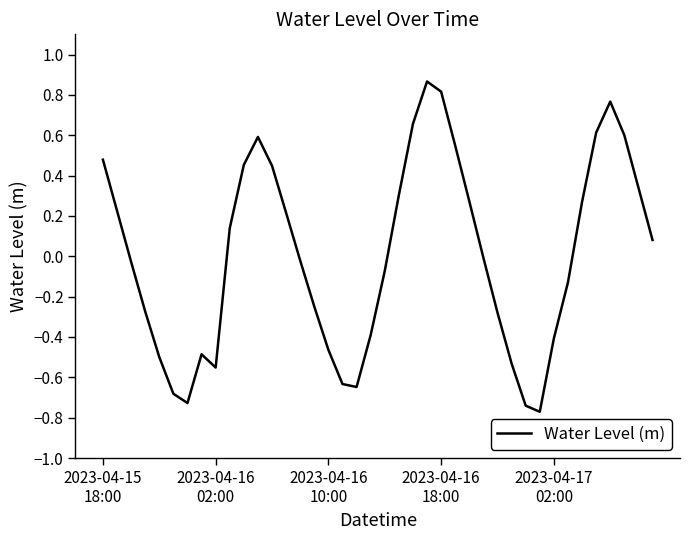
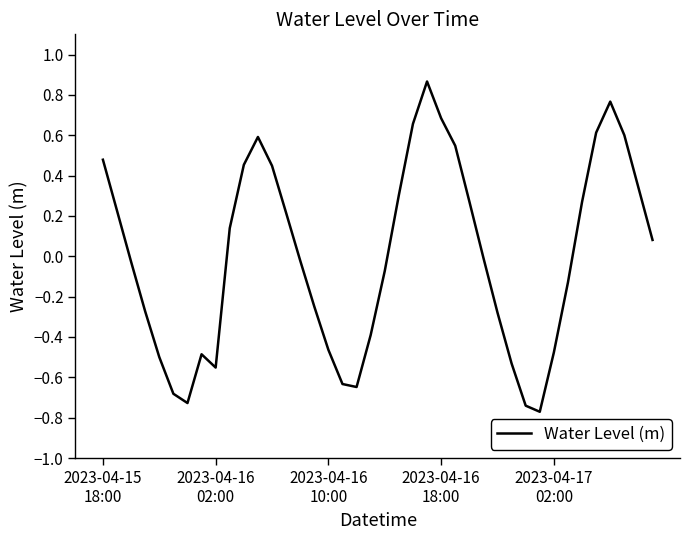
  {
    "2023-04-15 18:00": 0.48,
    "2023-04-16 02:00": -0.55,
    "2023-04-16 10:00": -0.46,
-   "2023-04-16 18:00": 0.82,
-   "2023-04-17 02:00": -0.41
+   "2023-04-16 18:00": 0.68,
+   "2023-04-17 02:00": -0.48
  }
